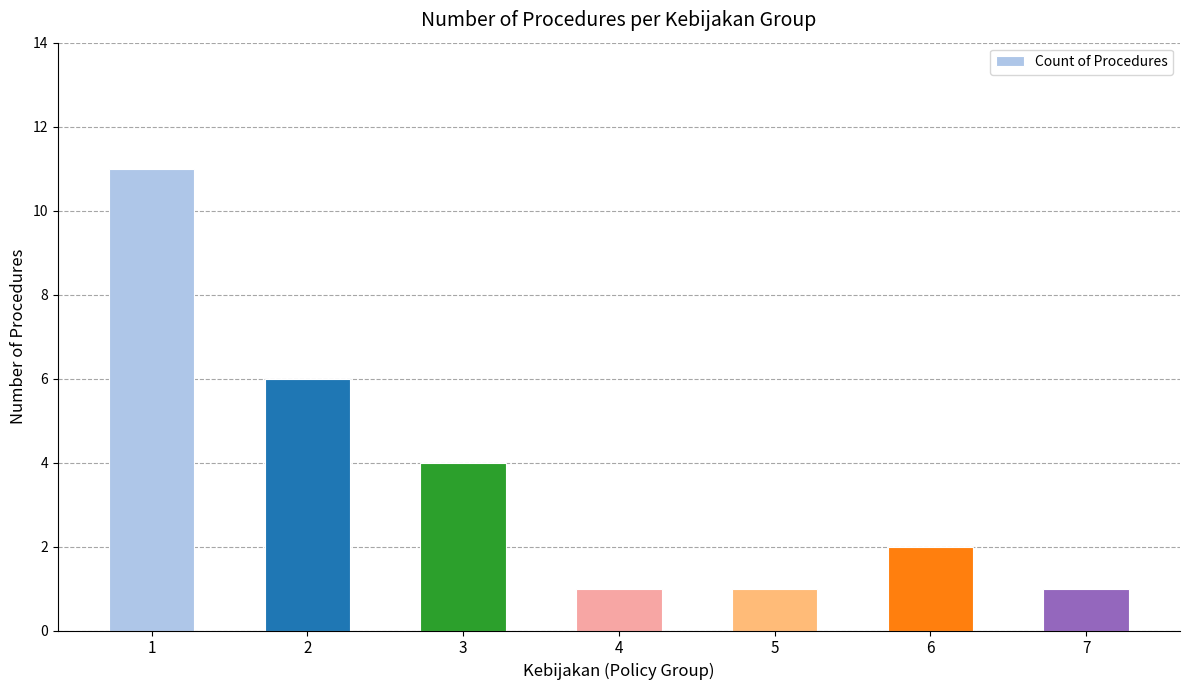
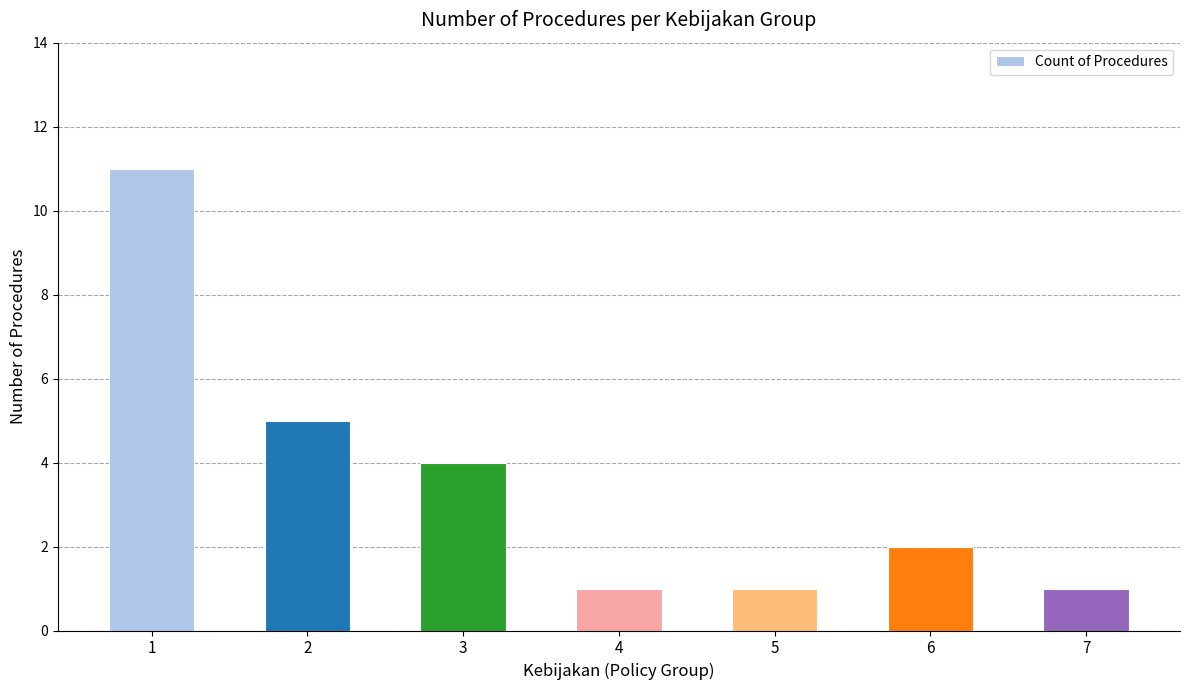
  {
    "1": 11,
-   "2": 6,
+   "2": 5,
    "3": 4,
    "4": 1,
    "5": 1,
    "6": 2,
    "7": 1
  }
